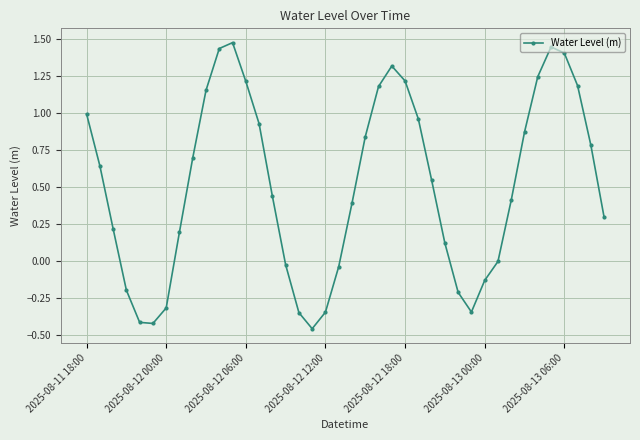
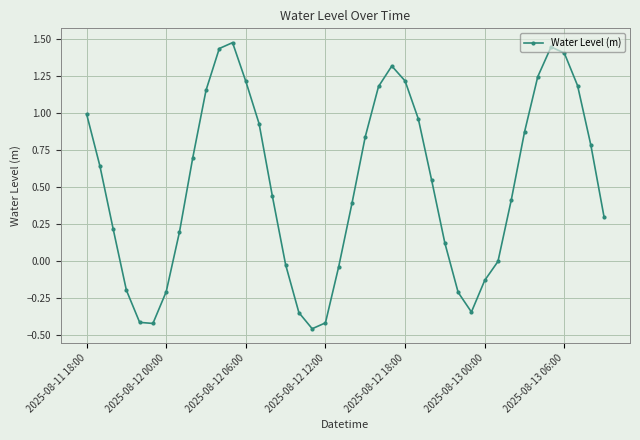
  {
    "2025-08-11 18:00": 0.99,
-   "2025-08-12 00:00": -0.32,
+   "2025-08-12 00:00": -0.21,
    "2025-08-12 06:00": 1.21,
-   "2025-08-12 12:00": -0.35,
+   "2025-08-12 12:00": -0.42,
    "2025-08-12 18:00": 1.22,
    "2025-08-13 00:00": -0.13,
    "2025-08-13 06:00": 1.41
  }
